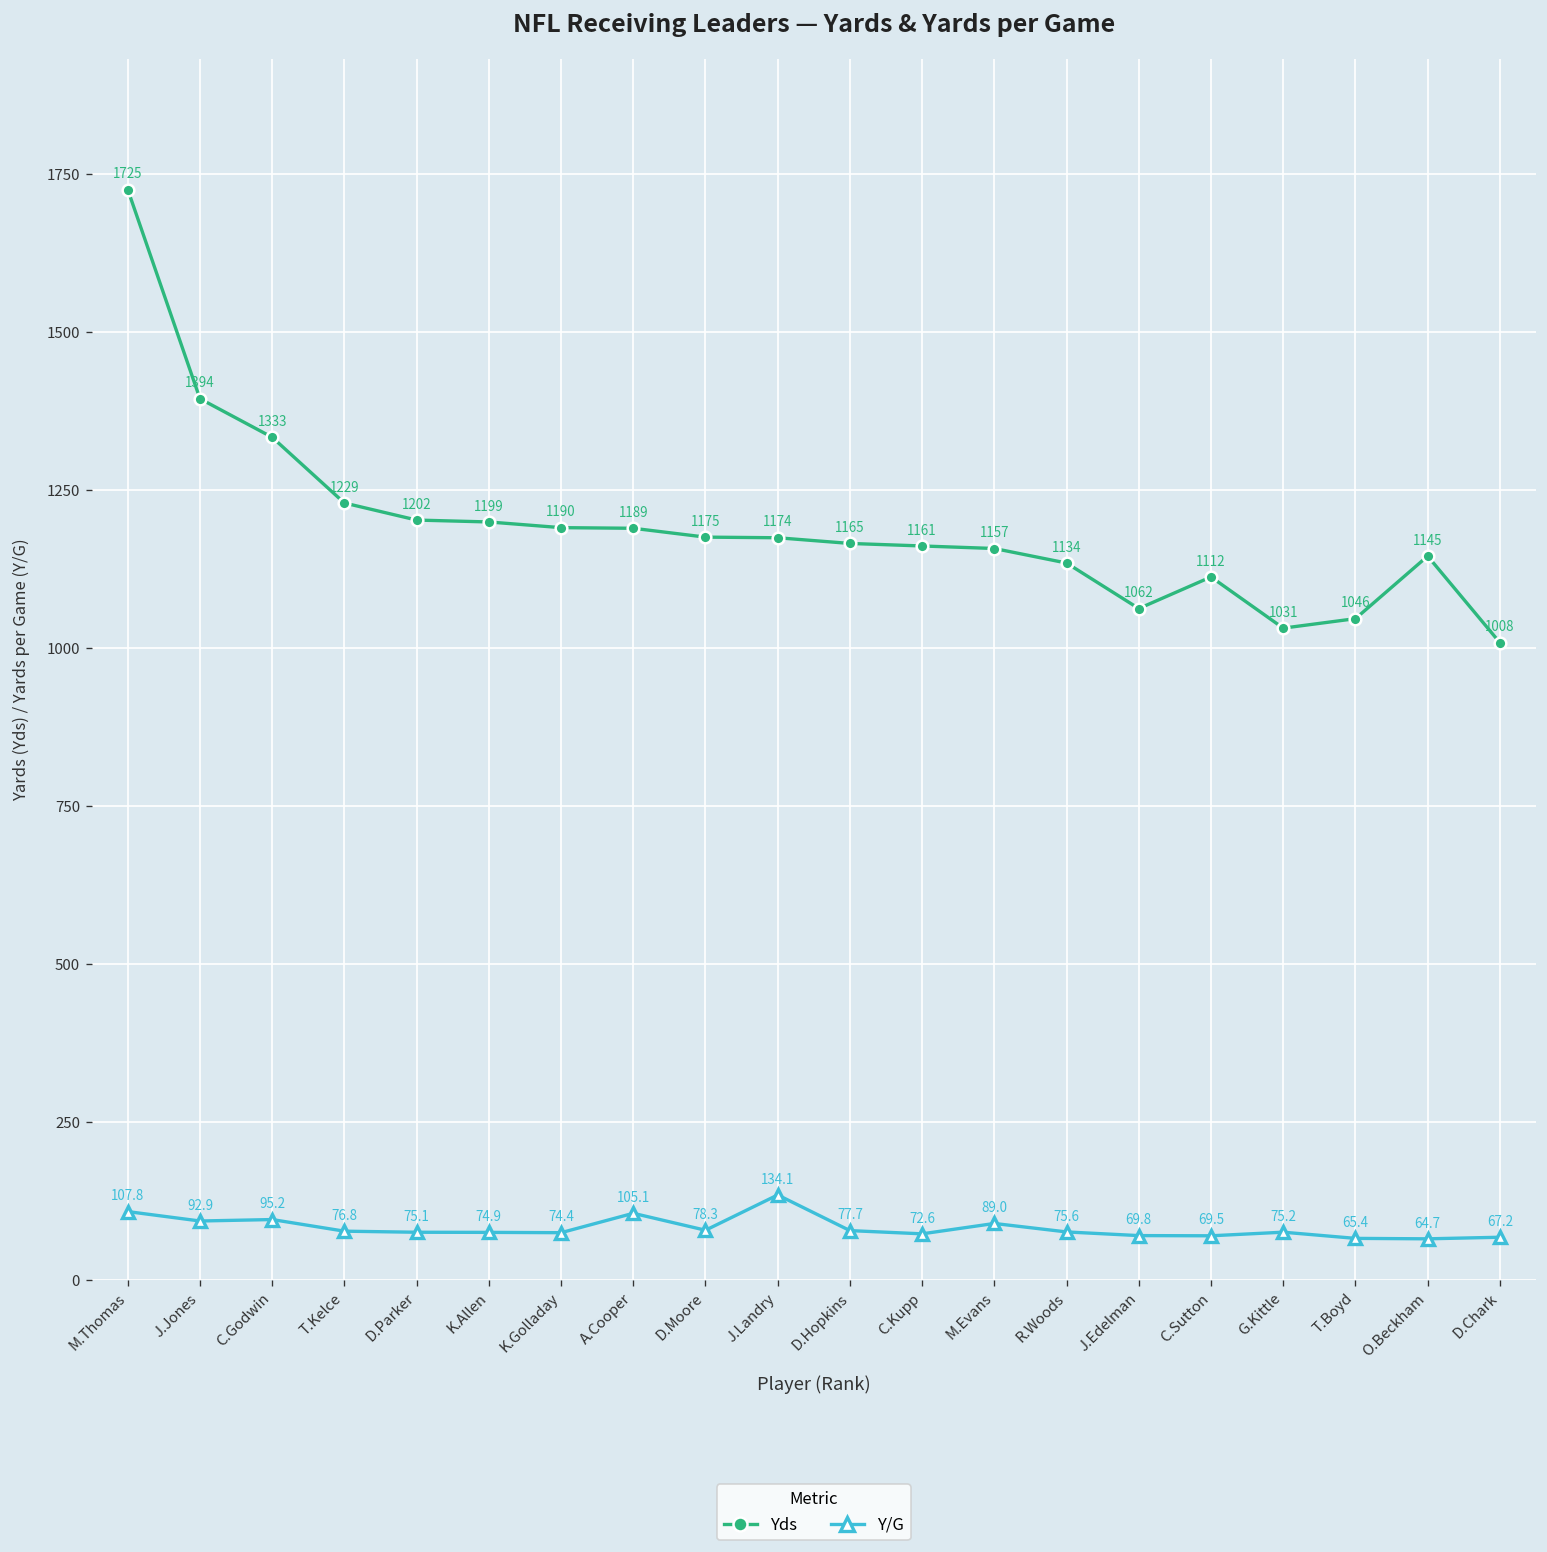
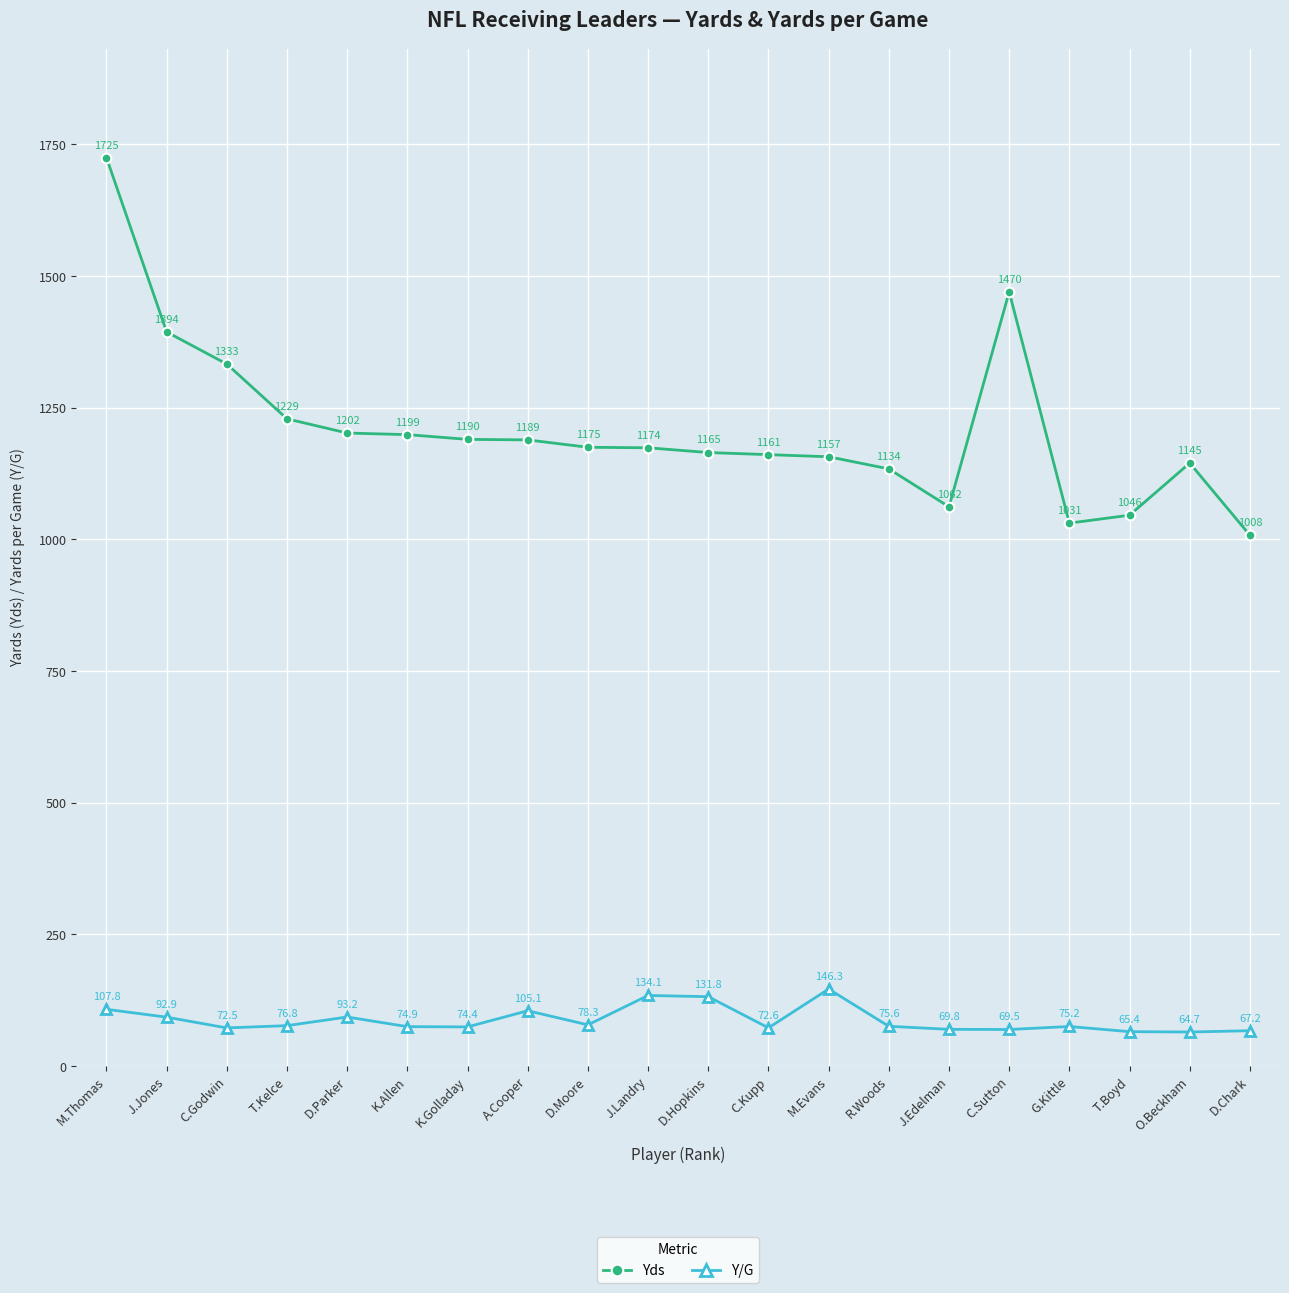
  {
    "Yds": {
      "M.Thomas": 1725,
      "J.Jones": 1394,
      "C.Godwin": 1333,
      "T.Kelce": 1229,
      "D.Parker": 1202,
      "K.Allen": 1199,
      "K.Golladay": 1190,
      "A.Cooper": 1189,
      "D.Moore": 1175,
      "J.Landry": 1174,
      "D.Hopkins": 1165,
      "C.Kupp": 1161,
      "M.Evans": 1157,
      "R.Woods": 1134,
      "J.Edelman": 1062,
-     "C.Sutton": 1112,
+     "C.Sutton": 1470,
      "G.Kittle": 1031,
      "T.Boyd": 1046,
      "O.Beckham": 1145,
      "D.Chark": 1008
    },
    "Y/G": {
      "M.Thomas": 107.8,
      "J.Jones": 92.9,
-     "C.Godwin": 95.2,
+     "C.Godwin": 72.5,
      "T.Kelce": 76.8,
-     "D.Parker": 75.1,
+     "D.Parker": 93.2,
      "K.Allen": 74.9,
      "K.Golladay": 74.4,
      "A.Cooper": 105.1,
      "D.Moore": 78.3,
      "J.Landry": 134.1,
-     "D.Hopkins": 77.7,
+     "D.Hopkins": 131.8,
      "C.Kupp": 72.6,
-     "M.Evans": 89.0,
+     "M.Evans": 146.3,
      "R.Woods": 75.6,
      "J.Edelman": 69.8,
      "C.Sutton": 69.5,
      "G.Kittle": 75.2,
      "T.Boyd": 65.4,
      "O.Beckham": 64.7,
      "D.Chark": 67.2
    }
  }
